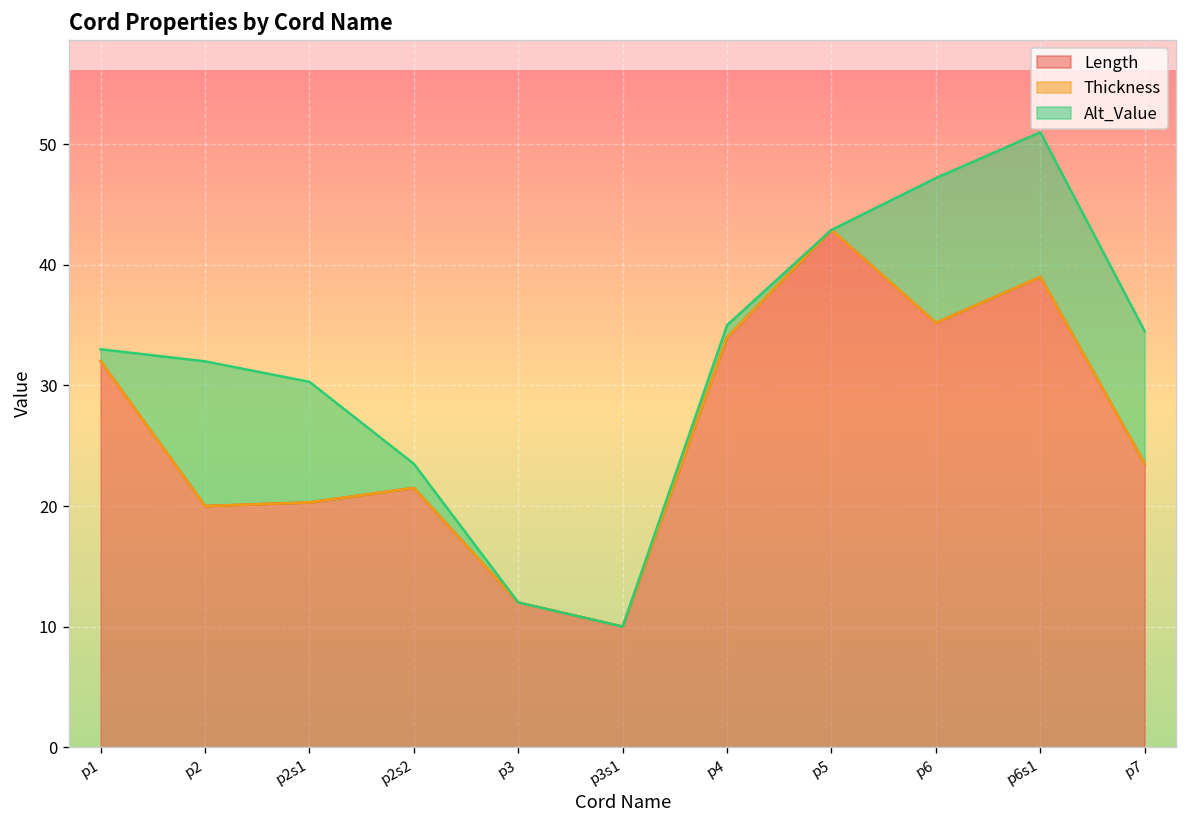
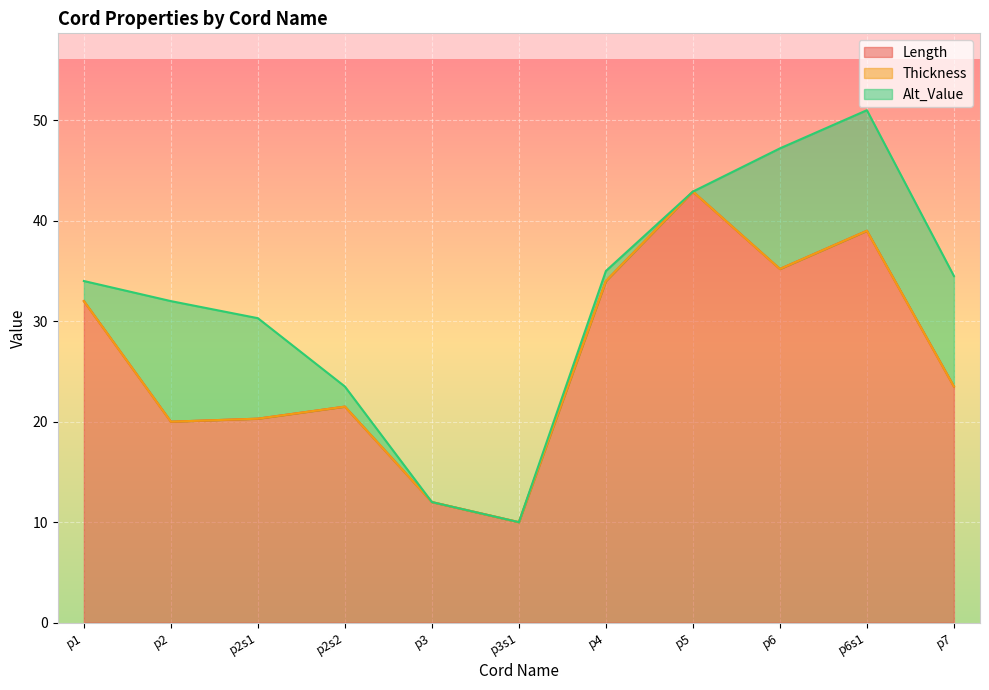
  {
    "Thickness": {
      "p1": 32,
      "p2": 20,
      "p2s1": 20.3,
      "p2s2": 21.5,
      "p4": 34,
      "p6": 35,
      "p6s1": 39,
      "p7": 23.5
    },
    "Alt_Value": {
-     "p1": 1,
+     "p1": 2,
      "p2": 12,
      "p2s1": 10,
      "p2s2": 2,
      "p4": 1,
      "p6": 12,
      "p6s1": 12,
      "p7": 11
    }
  }
